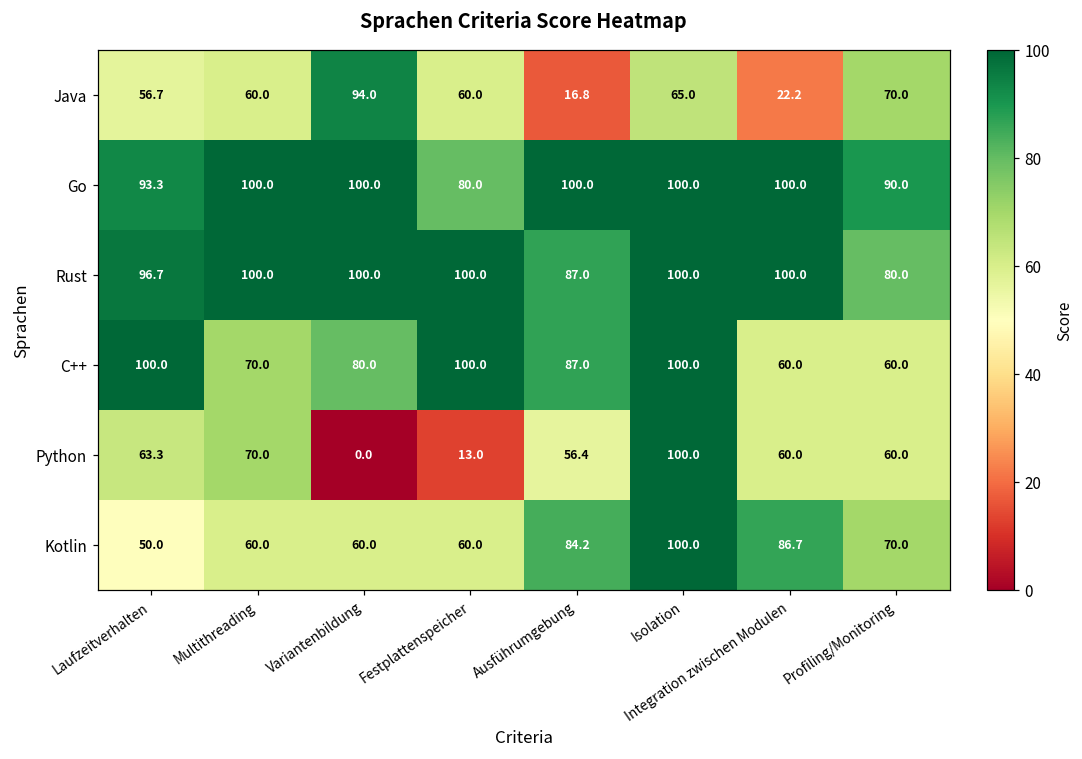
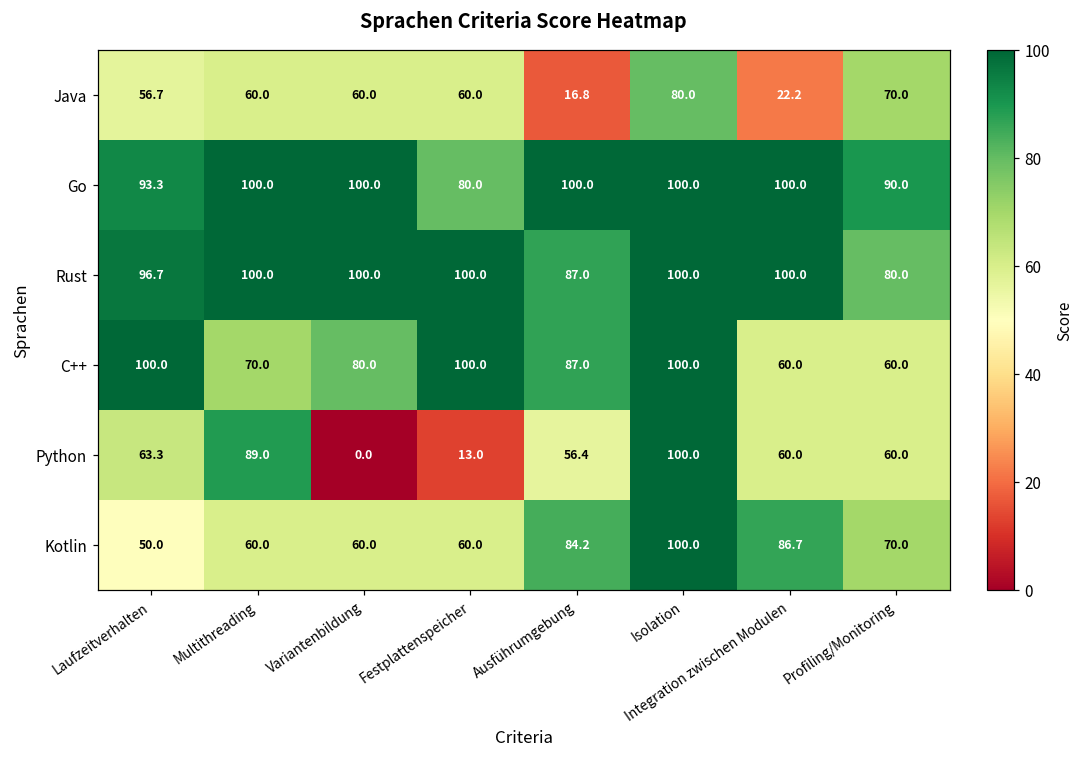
  {
    "Java": {
      "Laufzeitverhalten": 56.7,
      "Multithreading": 60.0,
-     "Variantenbildung": 94.0,
+     "Variantenbildung": 60.0,
      "Festplattenspeicher": 60.0,
      "Ausführumgebung": 16.8,
-     "Isolation": 65.0,
+     "Isolation": 80.0,
      "Integration zwischen Modulen": 22.2,
      "Profiling/Monitoring": 70.0
    },
    "Go": {
      "Laufzeitverhalten": 93.3,
      "Multithreading": 100.0,
      "Variantenbildung": 100.0,
      "Festplattenspeicher": 80.0,
      "Ausführumgebung": 100.0,
      "Isolation": 100.0,
      "Integration zwischen Modulen": 100.0,
      "Profiling/Monitoring": 90.0
    },
    "Rust": {
      "Laufzeitverhalten": 96.7,
      "Multithreading": 100.0,
      "Variantenbildung": 100.0,
      "Festplattenspeicher": 100.0,
      "Ausführumgebung": 87.0,
      "Isolation": 100.0,
      "Integration zwischen Modulen": 100.0,
      "Profiling/Monitoring": 80.0
    },
    "C++": {
      "Laufzeitverhalten": 100.0,
      "Multithreading": 70.0,
      "Variantenbildung": 80.0,
      "Festplattenspeicher": 100.0,
      "Ausführumgebung": 87.0,
      "Isolation": 100.0,
      "Integration zwischen Modulen": 60.0,
      "Profiling/Monitoring": 60.0
    },
    "Python": {
      "Laufzeitverhalten": 63.3,
-     "Multithreading": 70.0,
+     "Multithreading": 89.0,
      "Variantenbildung": 0.0,
      "Festplattenspeicher": 13.0,
      "Ausführumgebung": 56.4,
      "Isolation": 100.0,
      "Integration zwischen Modulen": 60.0,
      "Profiling/Monitoring": 60.0
    },
    "Kotlin": {
      "Laufzeitverhalten": 50.0,
      "Multithreading": 60.0,
      "Variantenbildung": 60.0,
      "Festplattenspeicher": 60.0,
      "Ausführumgebung": 84.2,
      "Isolation": 100.0,
      "Integration zwischen Modulen": 86.7,
      "Profiling/Monitoring": 70.0
    }
  }
